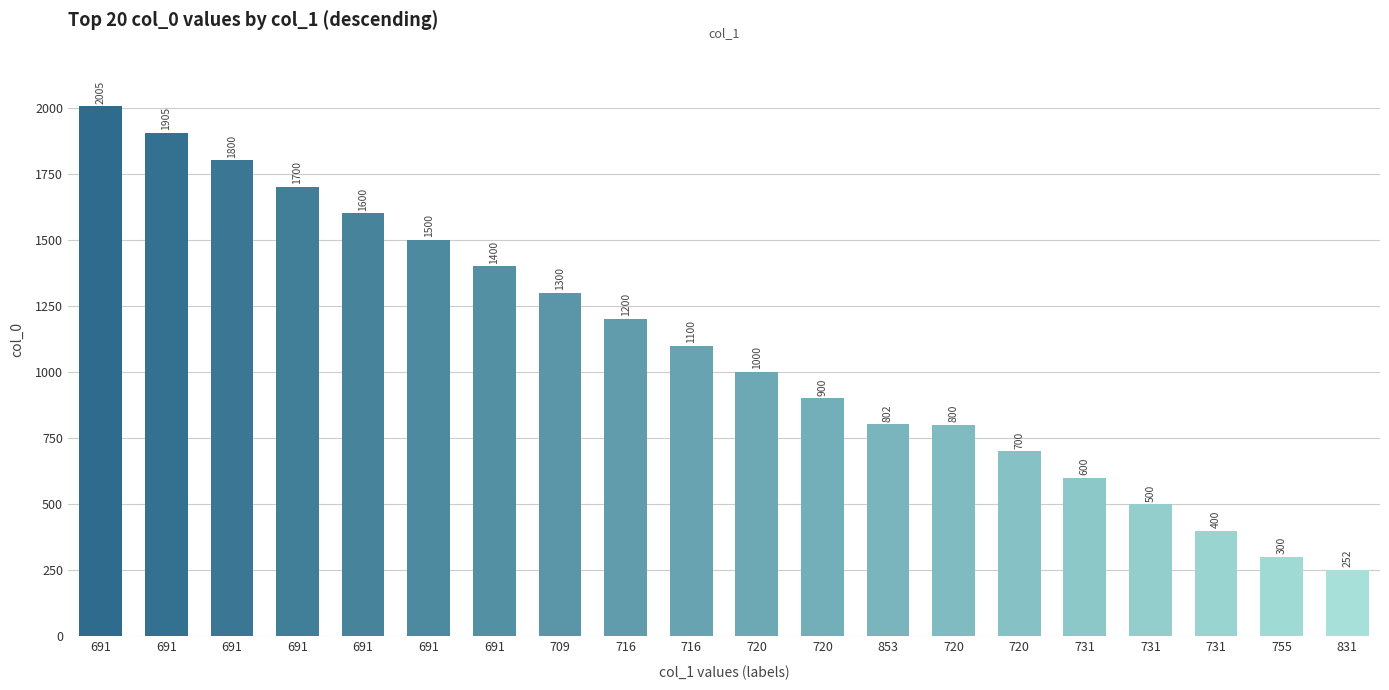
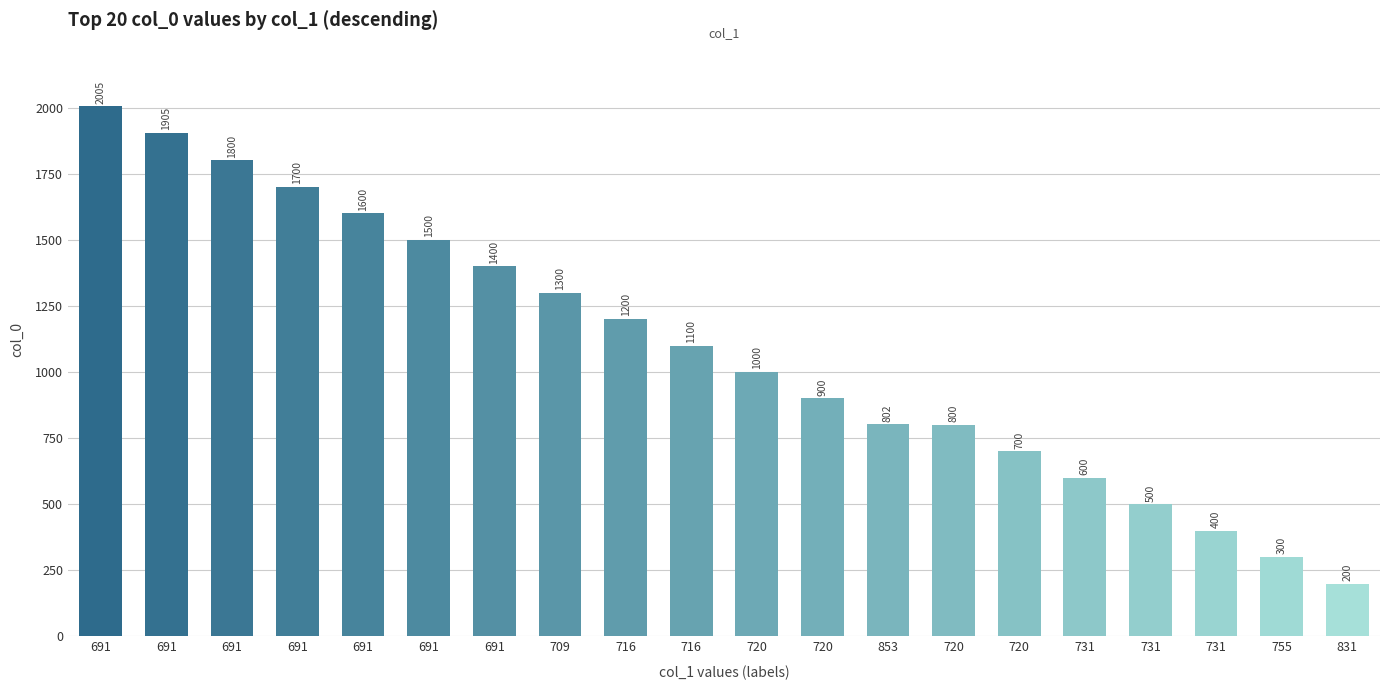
  {
    "709": 1300,
    "853": 802,
    "755": 300,
-   "831": 252
+   "831": 200
  }
